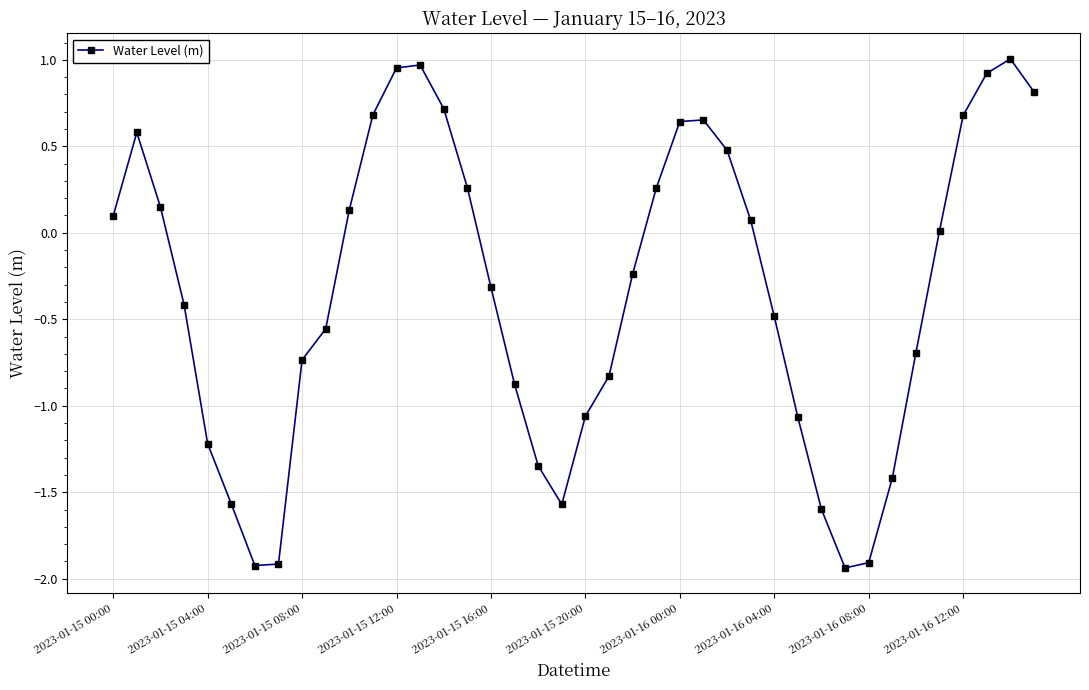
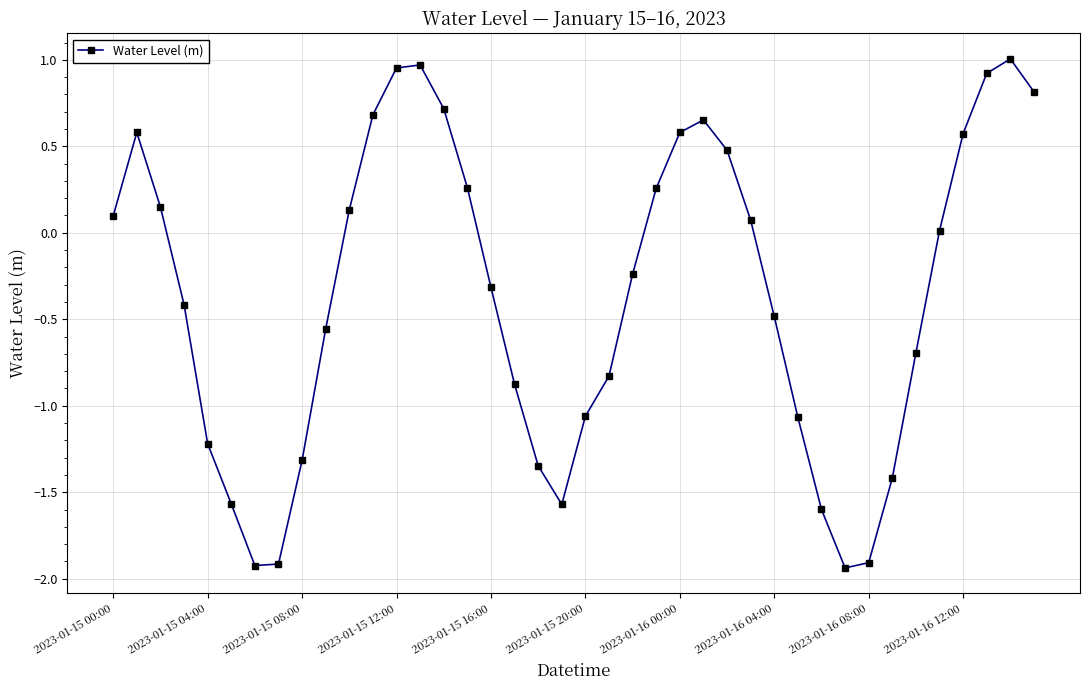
  {
    "2023-01-15 00:00": 0.10,
    "2023-01-15 04:00": -1.22,
-   "2023-01-15 08:00": -0.73,
+   "2023-01-15 08:00": -1.32,
    "2023-01-15 12:00": 0.95,
    "2023-01-15 16:00": -0.32,
    "2023-01-15 20:00": -1.06,
-   "2023-01-16 00:00": 0.64,
+   "2023-01-16 00:00": 0.58,
    "2023-01-16 04:00": -0.48,
    "2023-01-16 08:00": -1.91,
-   "2023-01-16 12:00": 0.68
+   "2023-01-16 12:00": 0.57
  }
